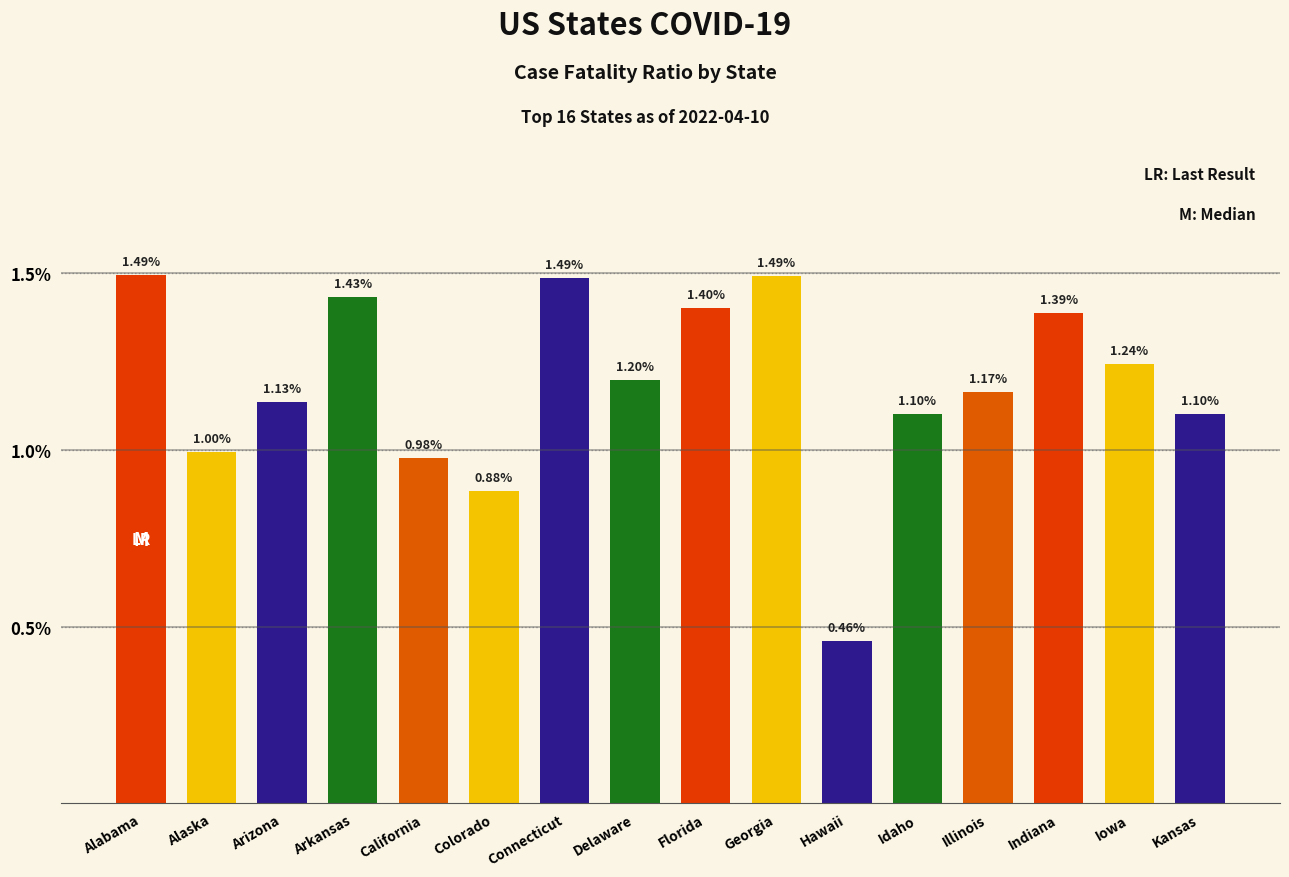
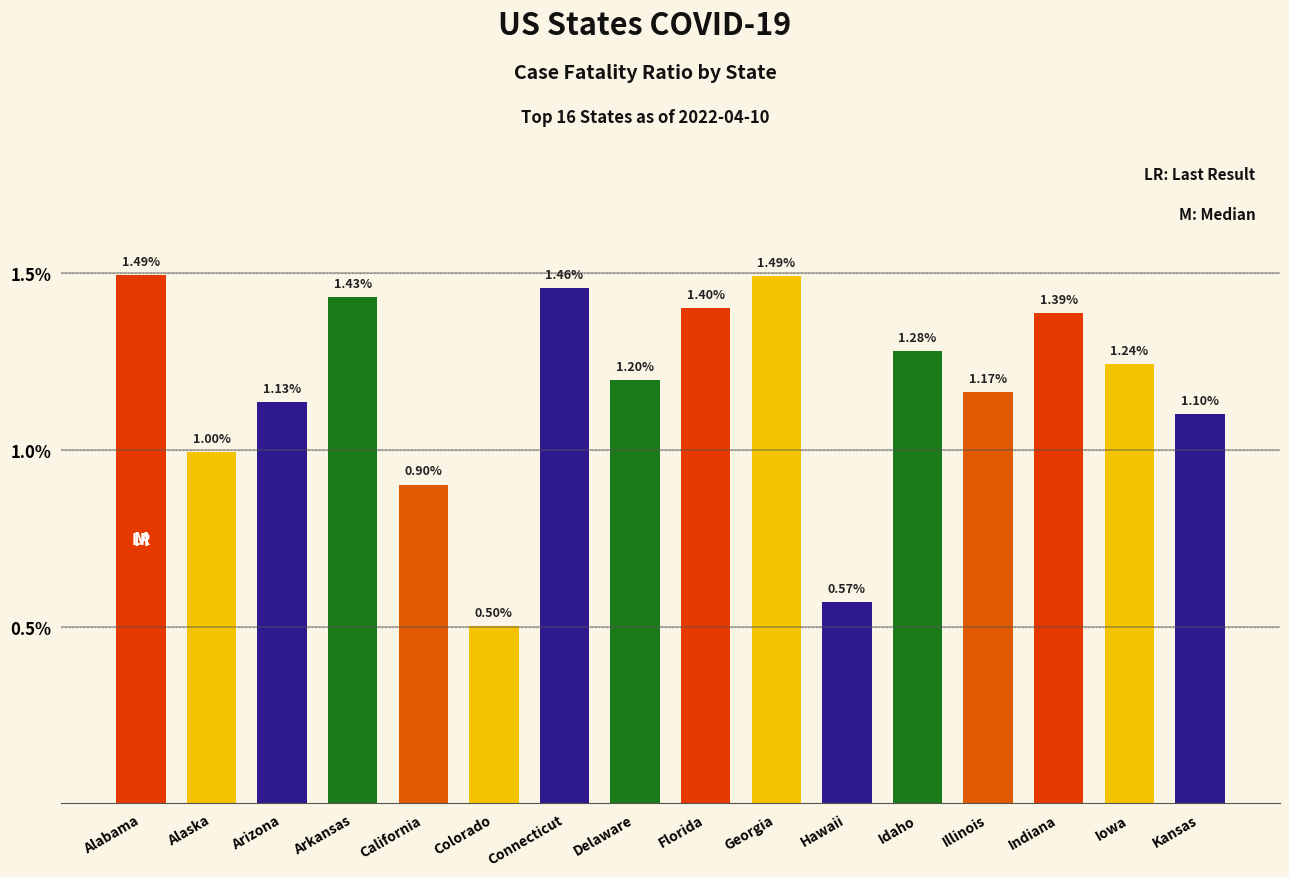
  {
    "Alabama": "1.49%",
    "Alaska": "1.00%",
    "Arizona": "1.13%",
    "Arkansas": "1.43%",
-   "California": "0.98%",
-   "Colorado": "0.88%",
-   "Connecticut": "1.49%",
+   "California": "0.90%",
+   "Colorado": "0.50%",
+   "Connecticut": "1.46%",
    "Delaware": "1.20%",
    "Florida": "1.40%",
    "Georgia": "1.49%",
-   "Hawaii": "0.46%",
-   "Idaho": "1.10%",
+   "Hawaii": "0.57%",
+   "Idaho": "1.28%",
    "Illinois": "1.17%",
    "Indiana": "1.39%",
    "Iowa": "1.24%",
    "Kansas": "1.10%"
  }
